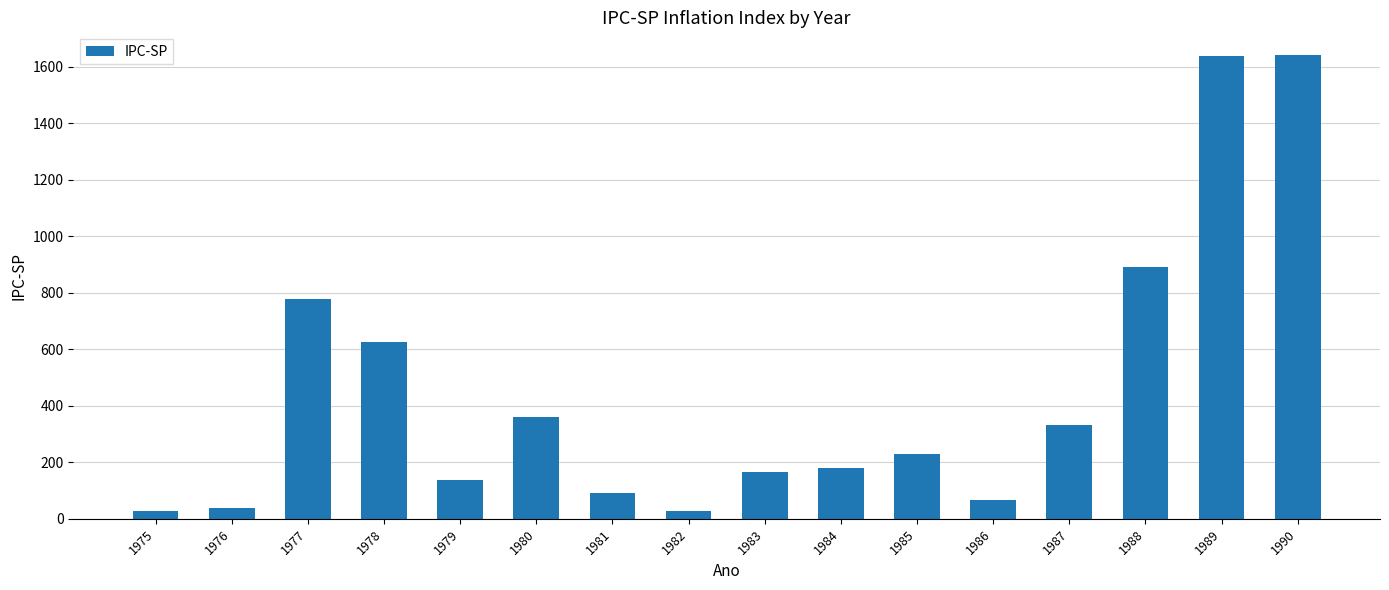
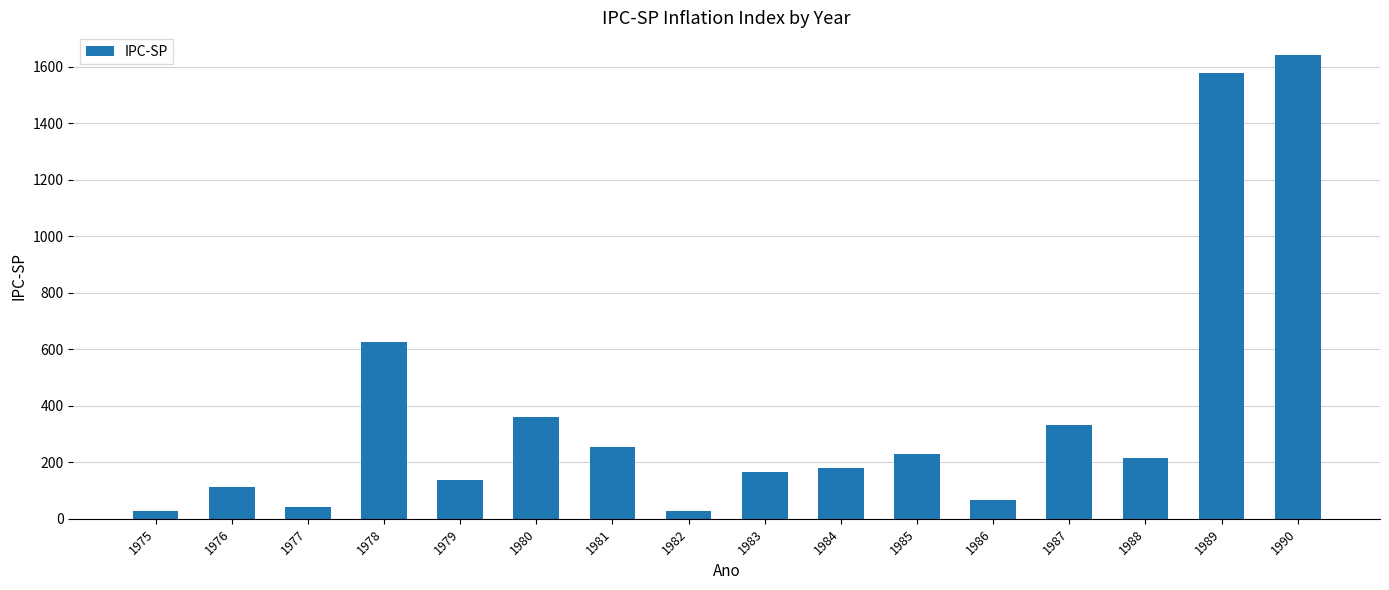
  {
    "1975": 30,
-   "1976": 40,
-   "1977": 780,
+   "1976": 110,
+   "1977": 40,
    "1978": 630,
    "1979": 140,
    "1980": 360,
-   "1981": 90,
+   "1981": 260,
    "1982": 30,
    "1983": 160,
    "1984": 180,
    "1985": 230,
    "1986": 70,
    "1987": 330,
-   "1988": 890,
-   "1989": 1640,
+   "1988": 220,
+   "1989": 1580,
    "1990": 1640
  }
